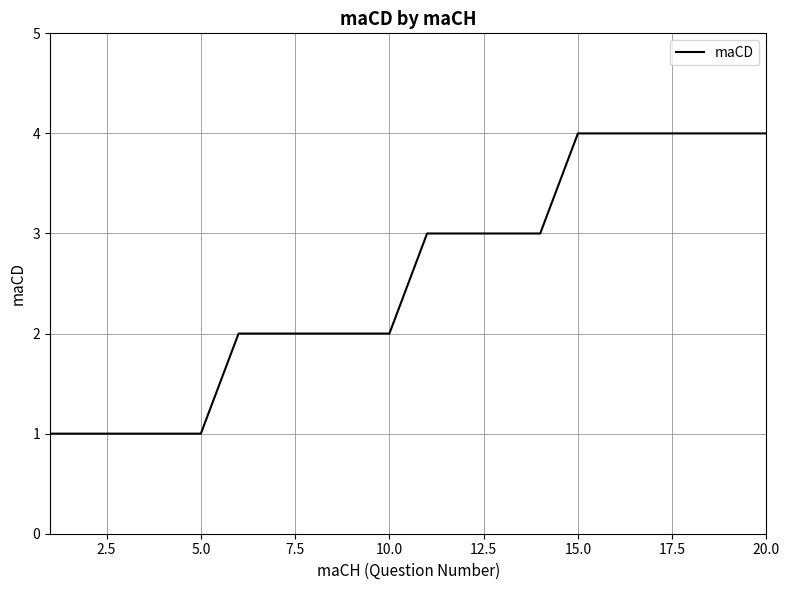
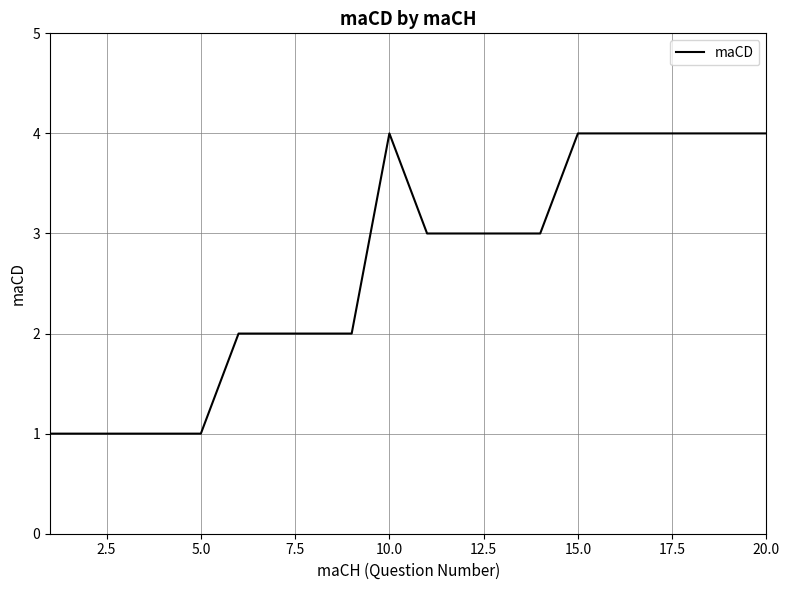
  {
    "5.0": 1,
-   "10.0": 2,
+   "10.0": 4,
    "15.0": 4,
    "20.0": 4
  }
